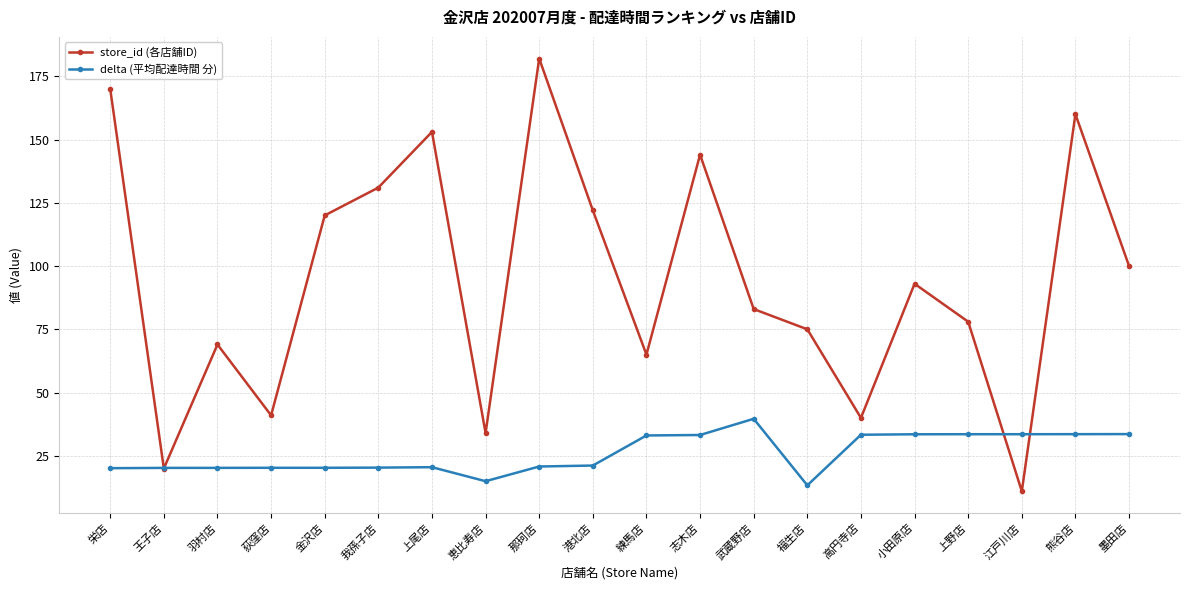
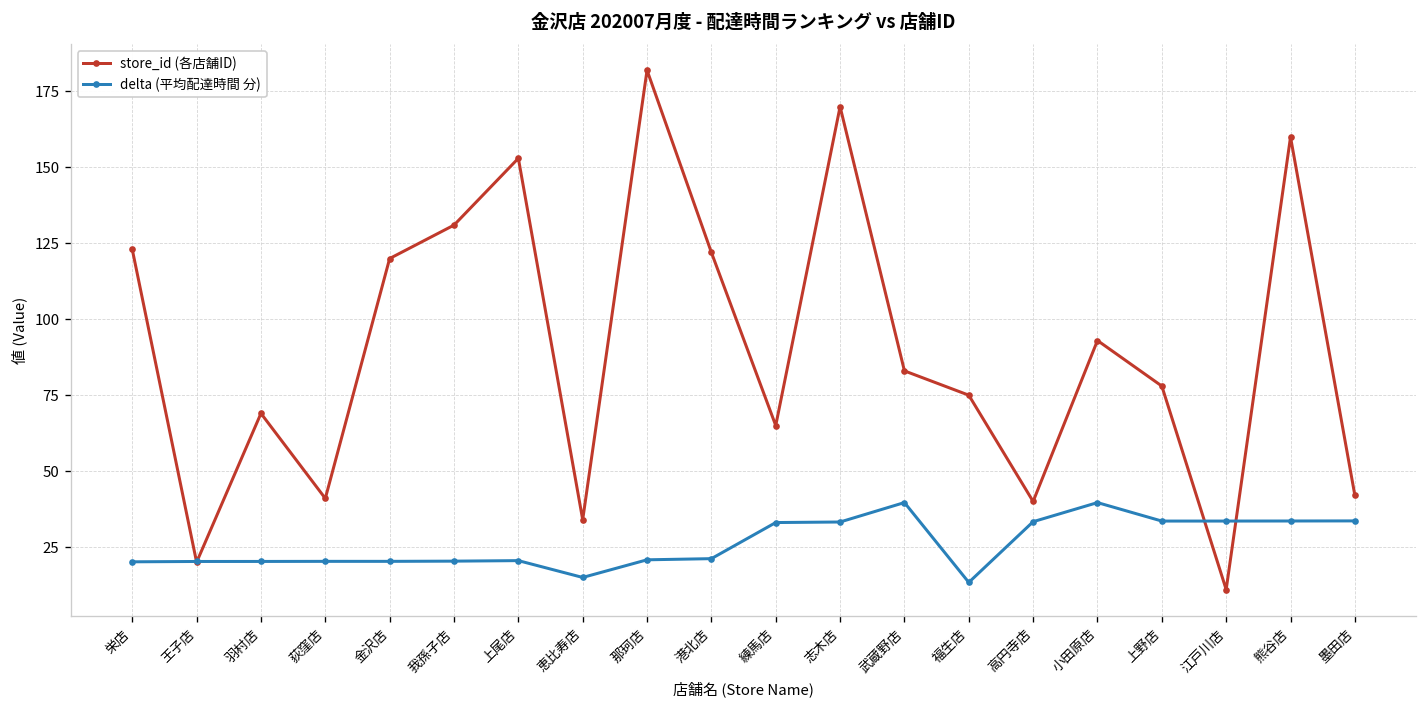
  {
    "store_id (各店舗ID)": {
-     "栄店": 170,
+     "栄店": 123,
      "羽村店": 69,
      "荻窪店": 41,
      "金沢店": 120,
      "我孫子店": 131,
      "上尾店": 153,
      "恵比寿店": 34,
      "那珂店": 182,
      "港北店": 122,
      "練馬店": 65,
-     "志木店": 144,
+     "志木店": 170,
      "武蔵野店": 83,
      "福生店": 75,
      "高円寺店": 40,
      "小田原店": 93,
      "上野店": 78,
      "江戸川店": 11,
      "熊谷店": 160,
-     "墨田店": 100
+     "墨田店": 42
    },
    "delta (平均配達時間 分)": {
      "栄店": 20,
      "羽村店": 20,
      "荻窪店": 20,
      "金沢店": 20,
      "我孫子店": 20,
      "上尾店": 21,
      "恵比寿店": 15,
      "那珂店": 21,
      "港北店": 21,
      "練馬店": 33,
      "志木店": 33,
      "武蔵野店": 40,
      "福生店": 13,
      "高円寺店": 33,
-     "小田原店": 34,
+     "小田原店": 40,
      "上野店": 34,
      "江戸川店": 34,
      "熊谷店": 34,
      "墨田店": 34
    }
  }
